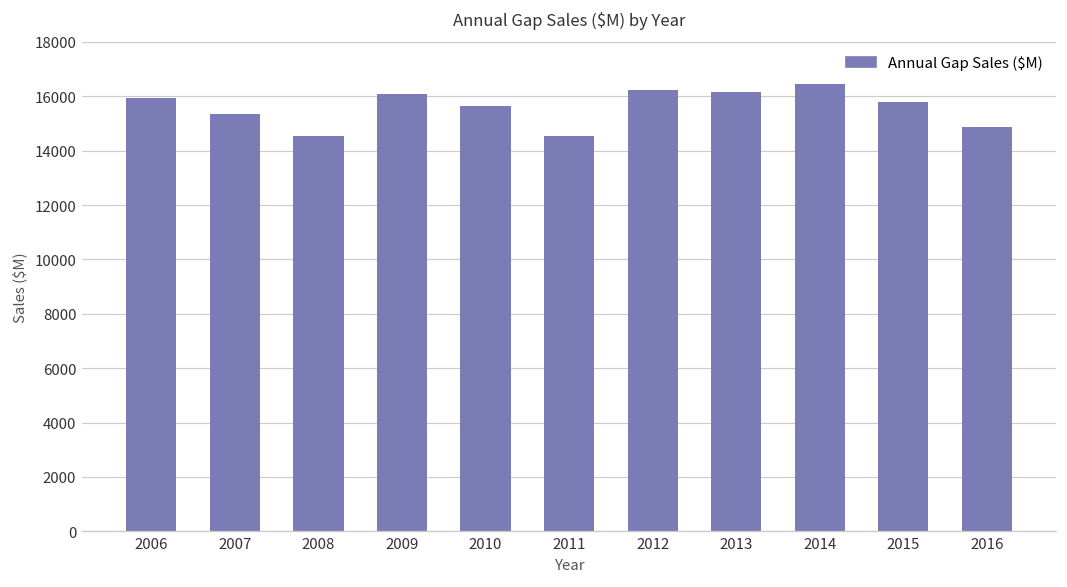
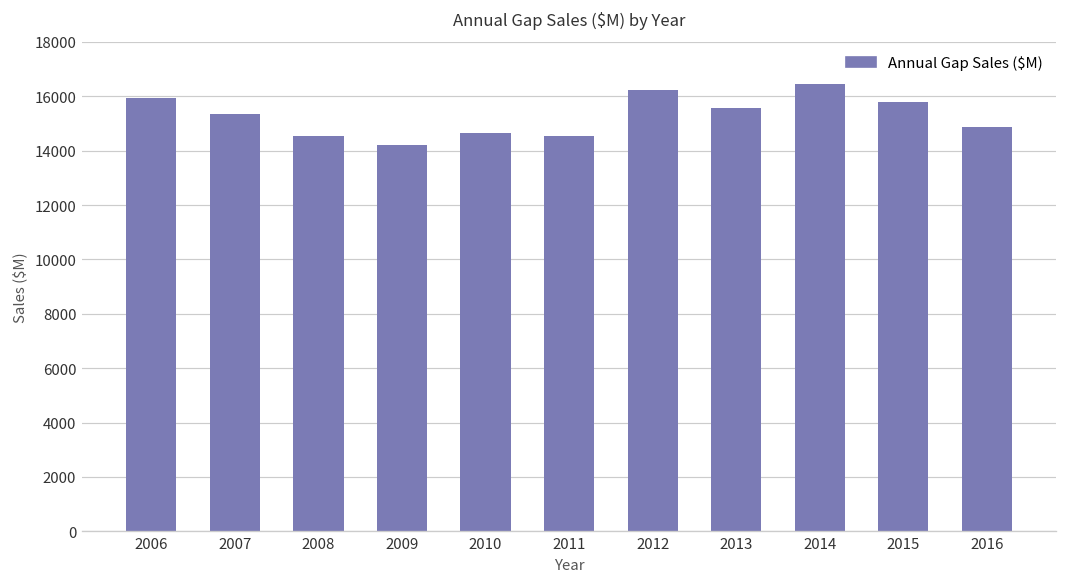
  {
    "2006": 15900,
    "2007": 15300,
    "2008": 14500,
-   "2009": 16100,
-   "2010": 15700,
+   "2009": 14200,
+   "2010": 14700,
    "2011": 14500,
    "2012": 16200,
-   "2013": 16100,
+   "2013": 15600,
    "2014": 16400,
    "2015": 15800,
    "2016": 14900
  }
